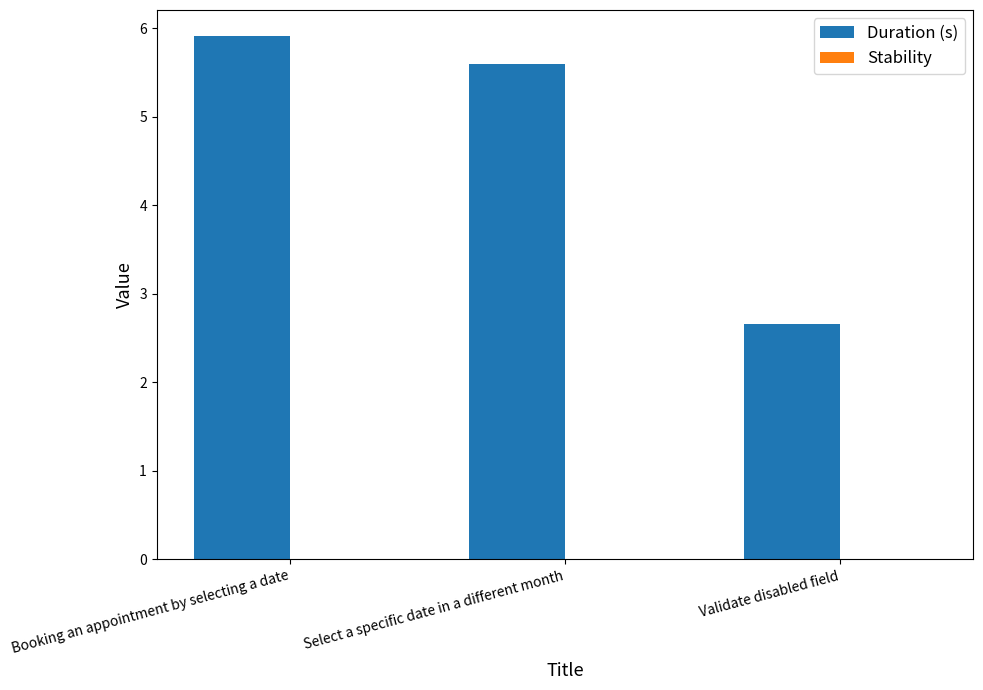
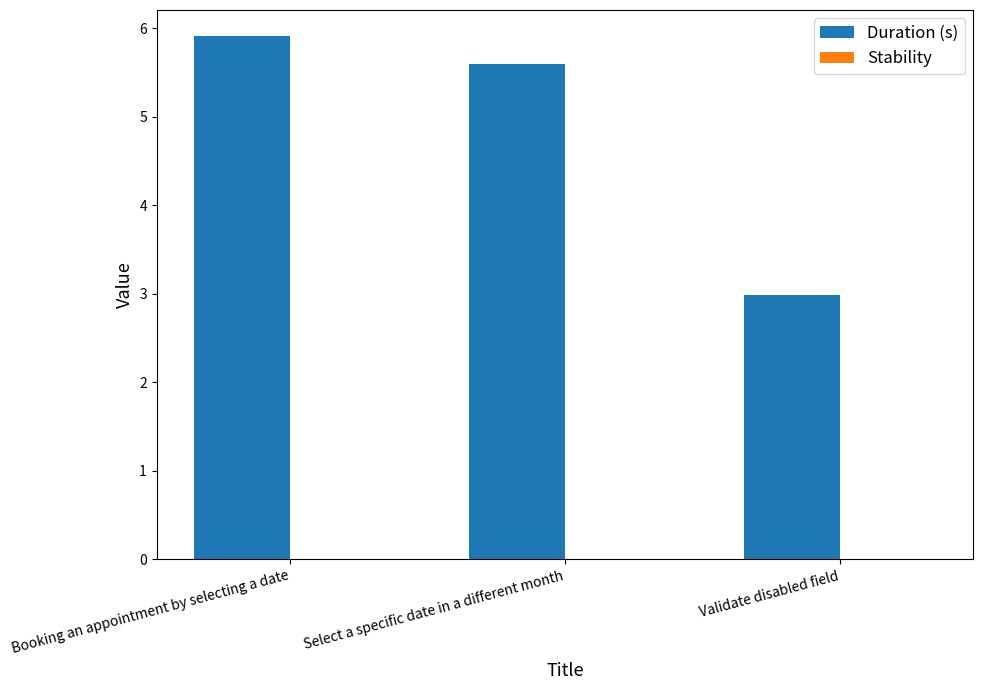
  {
    "Duration (s)": {
      "Booking an appointment by selecting a date": 5.9,
      "Select a specific date in a different month": 5.6,
-     "Validate disabled field": 2.7
+     "Validate disabled field": 3.0
    },
    "Stability": {
      "Booking an appointment by selecting a date": 0.0,
      "Select a specific date in a different month": 0.0,
      "Validate disabled field": 0.0
    }
  }
